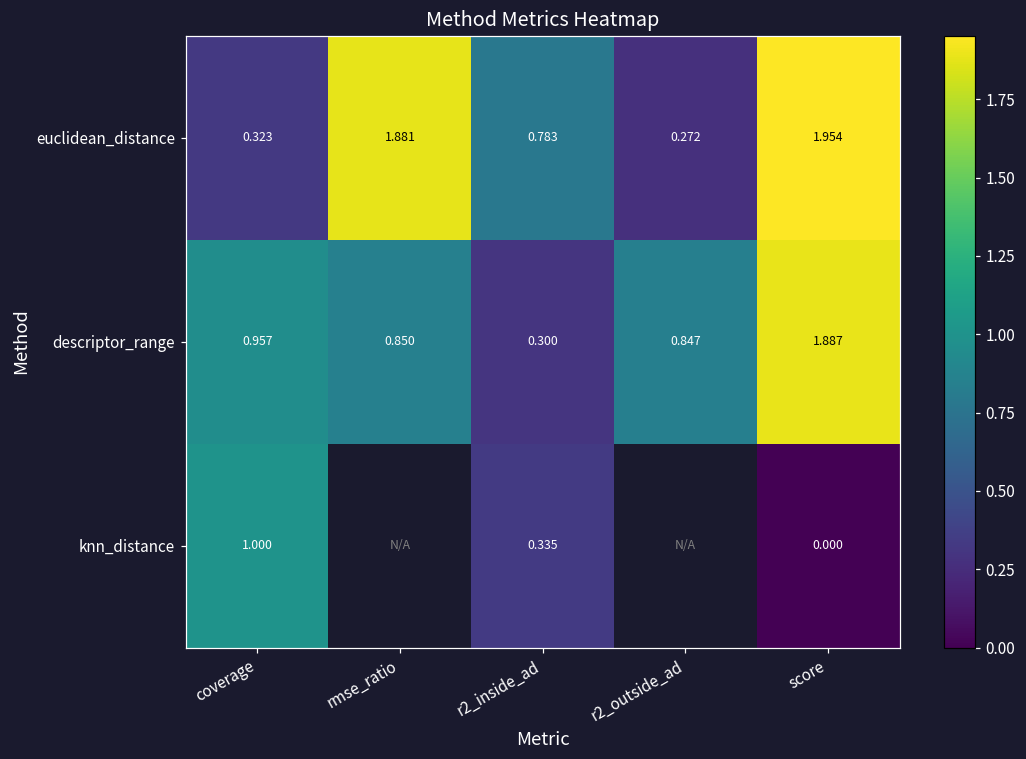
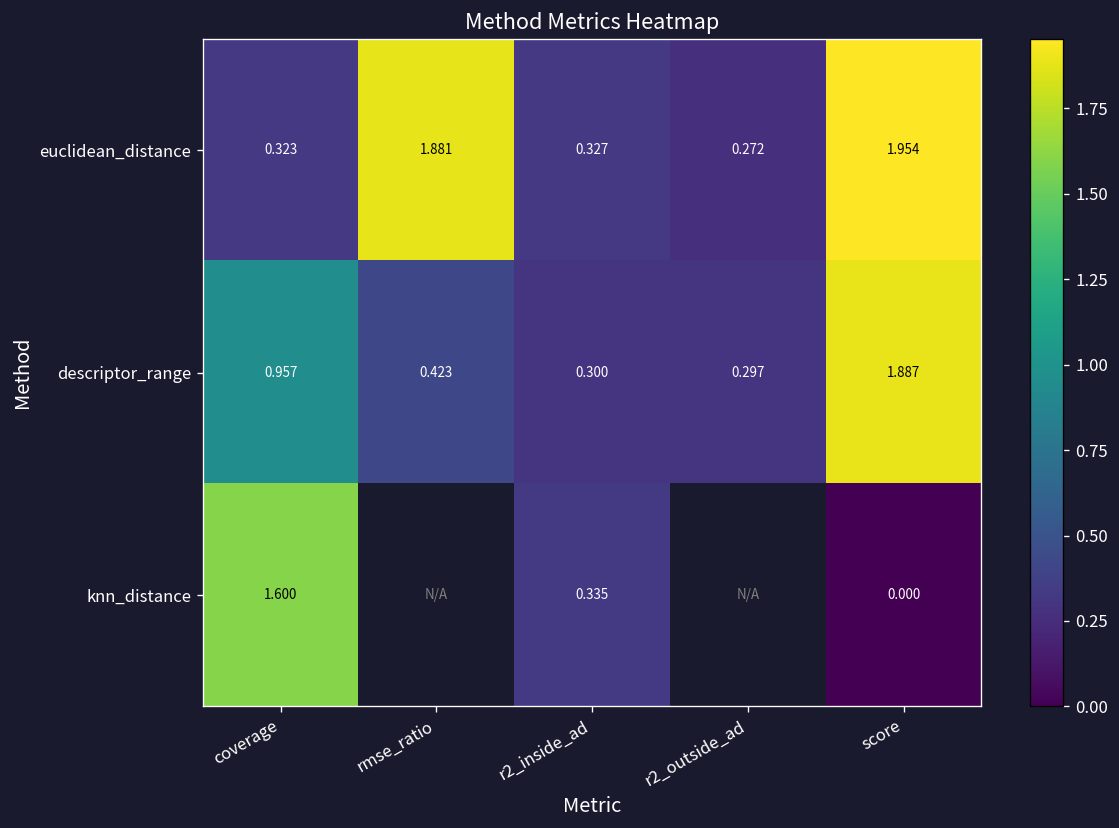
  {
    "euclidean_distance": {
      "coverage": 0.323,
      "rmse_ratio": 1.881,
-     "r2_inside_ad": 0.783,
+     "r2_inside_ad": 0.327,
      "r2_outside_ad": 0.272,
      "score": 1.954
    },
    "descriptor_range": {
      "coverage": 0.957,
-     "rmse_ratio": 0.850,
+     "rmse_ratio": 0.423,
      "r2_inside_ad": 0.300,
-     "r2_outside_ad": 0.847,
+     "r2_outside_ad": 0.297,
      "score": 1.887
    },
    "knn_distance": {
-     "coverage": 1.000,
+     "coverage": 1.600,
      "r2_inside_ad": 0.335,
      "score": 0.000
    }
  }
